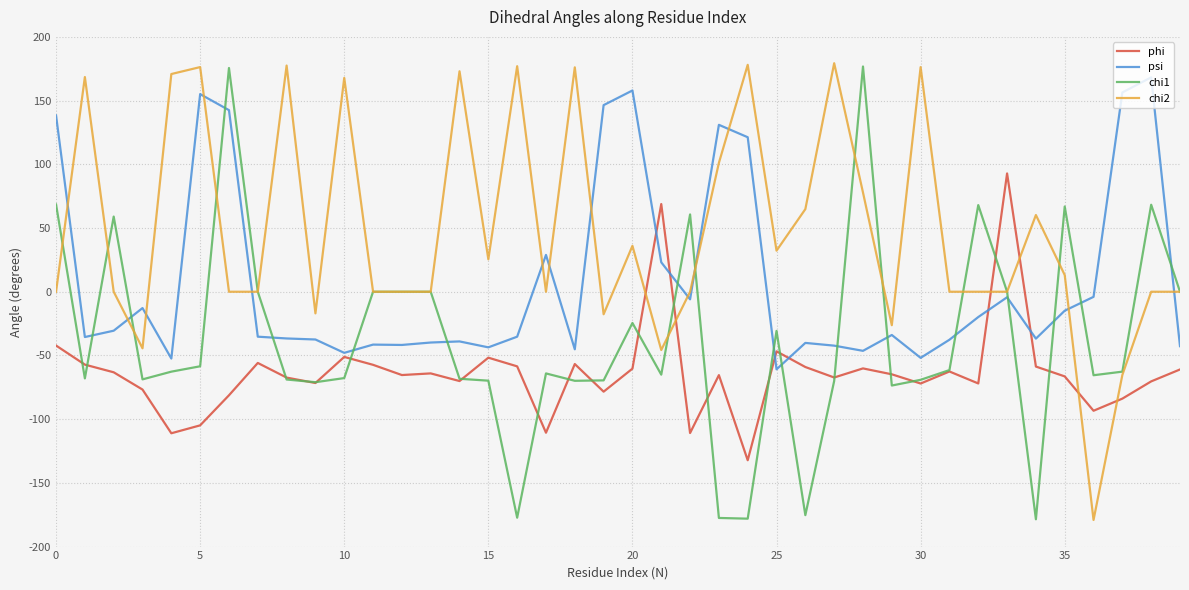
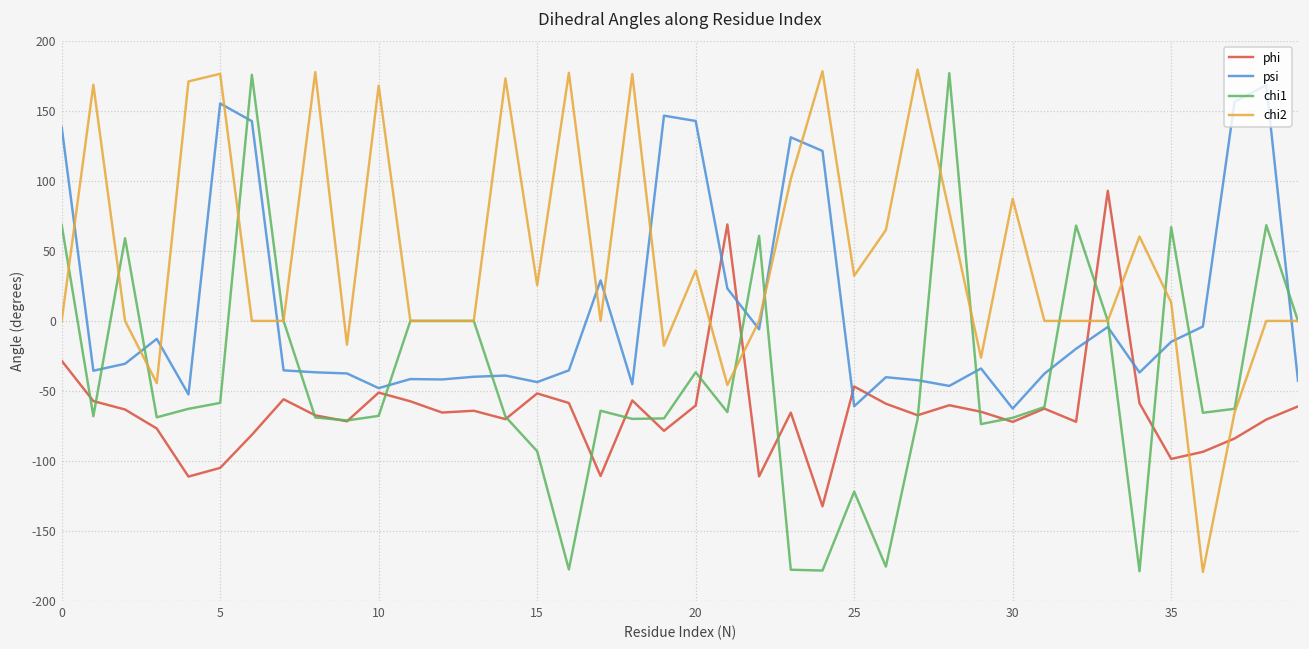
  {
    "phi": {
-     "0": -42,
+     "0": -28,
      "5": -105,
      "10": -51,
      "15": -52,
      "20": -60,
      "25": -47,
      "30": -72,
-     "35": -66
+     "35": -98
    },
    "psi": {
      "0": 138,
      "5": 155,
      "10": -48,
      "15": -44,
-     "20": 158,
+     "20": 143,
      "25": -61,
-     "30": -52,
+     "30": -63,
      "35": -15
    },
    "chi1": {
      "0": 69,
      "5": -59,
      "10": -68,
-     "15": -70,
-     "20": -25,
-     "25": -31,
+     "15": -93,
+     "20": -37,
+     "25": -122,
      "30": -69,
      "35": 67
    },
    "chi2": {
      "0": 0,
      "5": 176,
      "10": 168,
      "15": 25,
      "20": 36,
      "25": 32,
-     "30": 176,
+     "30": 87,
      "35": 13
    }
  }
